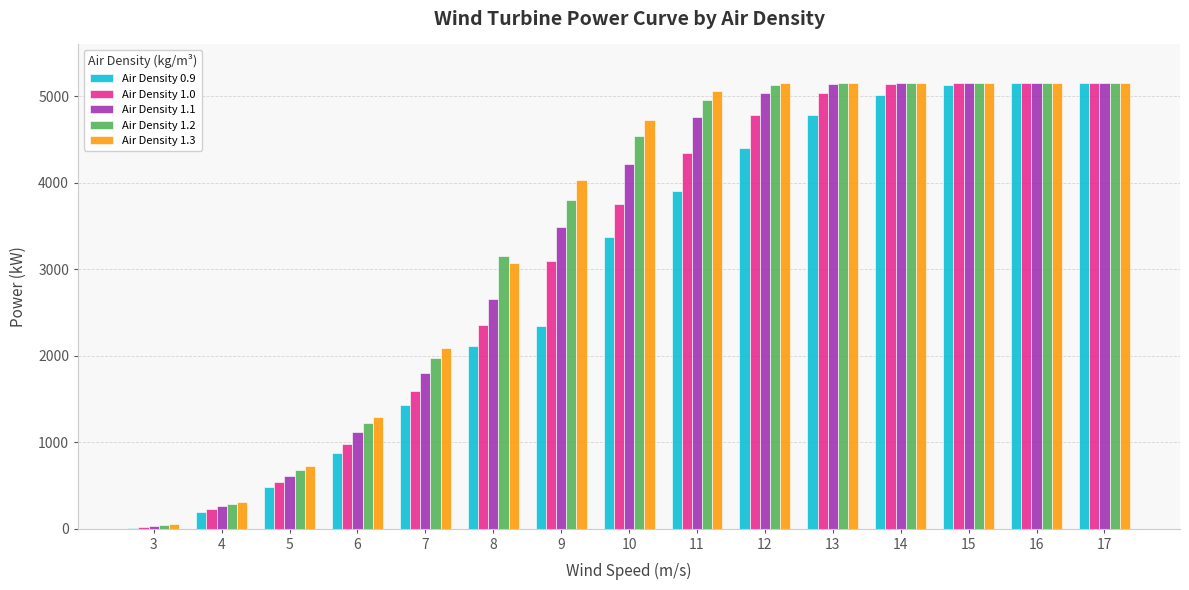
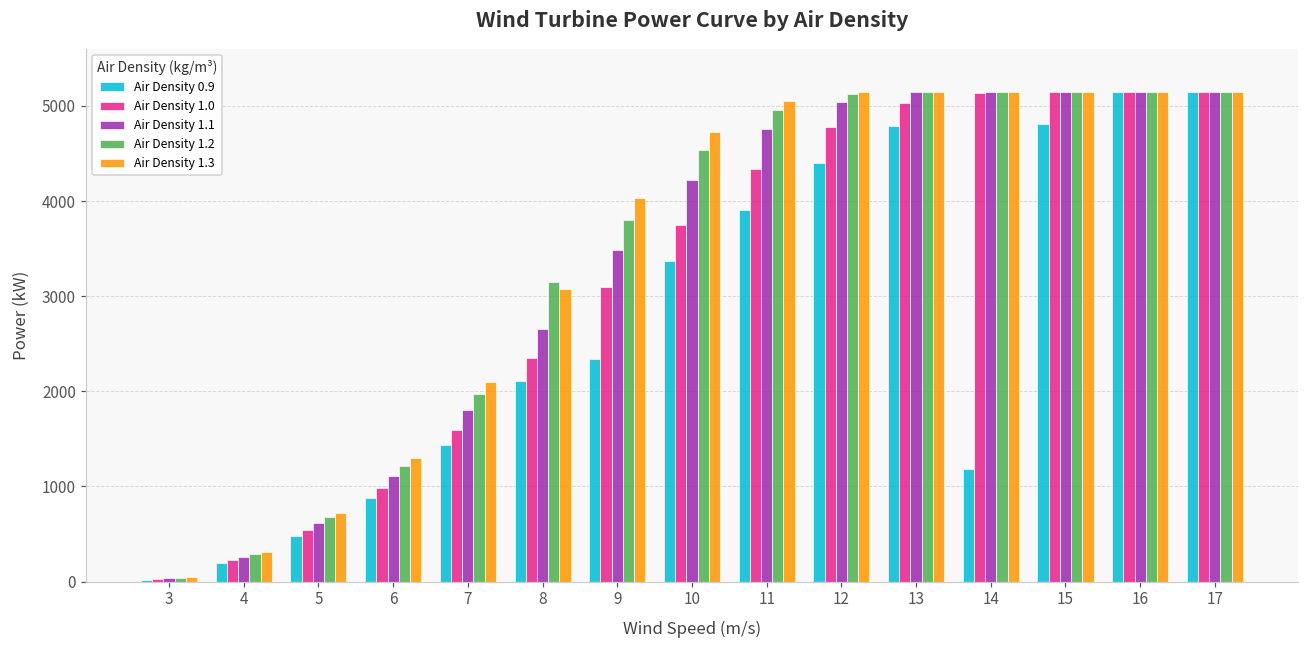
  {
    "Air Density 0.9": {
      "4": 200,
      "5": 500,
      "6": 900,
      "7": 1400,
      "8": 2100,
      "9": 2300,
      "10": 3400,
      "11": 3900,
      "12": 4400,
      "13": 4800,
-     "14": 5000,
-     "15": 5100,
+     "14": 1200,
+     "15": 4800,
      "16": 5200,
      "17": 5200
    },
    "Air Density 1.0": {
      "4": 200,
      "5": 500,
      "6": 1000,
      "7": 1600,
      "8": 2400,
      "9": 3100,
      "10": 3700,
      "11": 4300,
      "12": 4800,
      "13": 5000,
      "14": 5100,
      "15": 5200,
      "16": 5200,
      "17": 5200
    },
    "Air Density 1.1": {
      "3": 0,
      "4": 300,
      "5": 600,
      "6": 1100,
      "7": 1800,
      "8": 2700,
      "9": 3500,
      "10": 4200,
      "11": 4800,
      "12": 5000,
      "13": 5100,
      "14": 5200,
      "15": 5200,
      "16": 5200,
      "17": 5200
    },
    "Air Density 1.2": {
      "3": 0,
      "4": 300,
      "5": 700,
      "6": 1200,
      "7": 2000,
      "8": 3200,
      "9": 3800,
      "10": 4500,
      "11": 5000,
      "12": 5100,
      "13": 5200,
      "14": 5200,
      "15": 5200,
      "16": 5200,
      "17": 5200
    },
    "Air Density 1.3": {
      "3": 0,
      "4": 300,
      "5": 700,
      "6": 1300,
      "7": 2100,
      "8": 3100,
      "9": 4000,
      "10": 4700,
      "11": 5100,
      "12": 5200,
      "13": 5200,
      "14": 5200,
      "15": 5200,
      "16": 5200,
      "17": 5200
    }
  }
